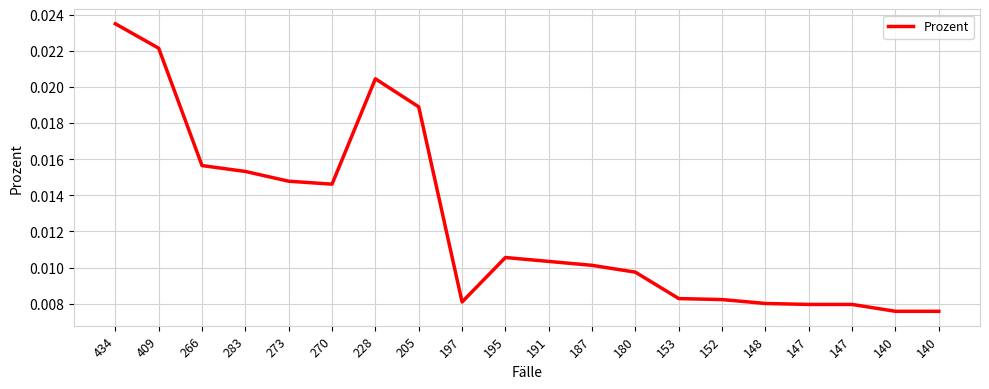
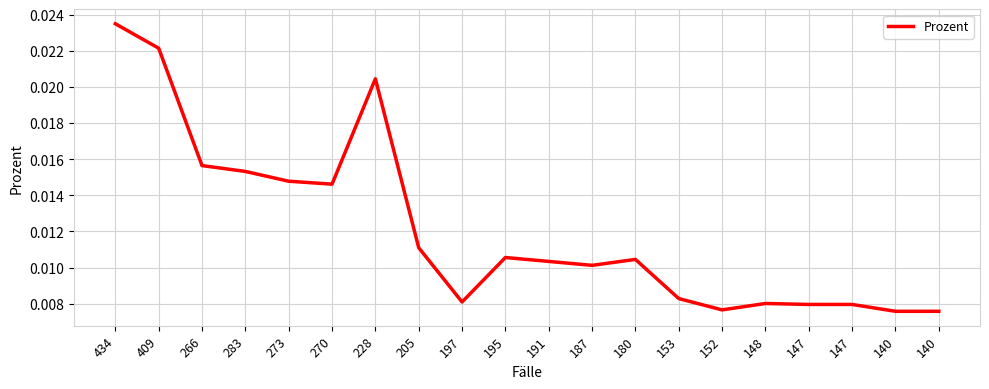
  {
    "434": 0.0235,
    "409": 0.0221,
    "266": 0.0156,
    "283": 0.0153,
    "273": 0.0148,
    "270": 0.0146,
    "228": 0.0204,
-   "205": 0.0189,
+   "205": 0.0111,
    "197": 0.0081,
    "195": 0.0106,
    "191": 0.0103,
    "187": 0.0101,
-   "180": 0.0097,
+   "180": 0.0105,
    "153": 0.0083,
-   "152": 0.0082,
+   "152": 0.0077,
    "148": 0.0080
  }
